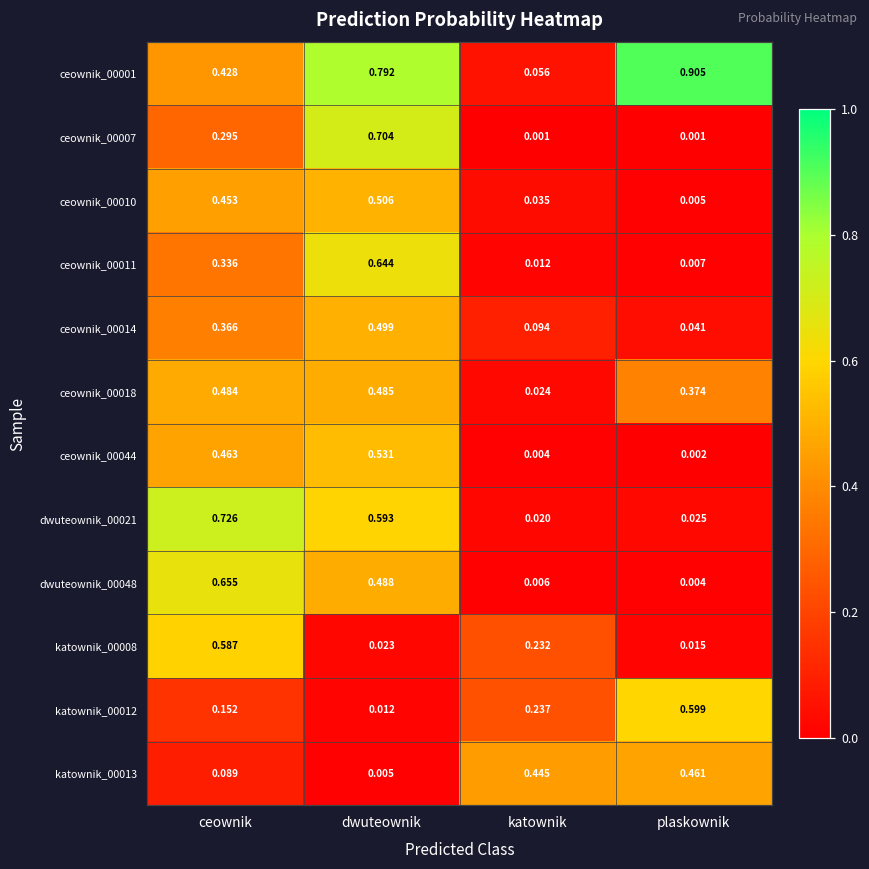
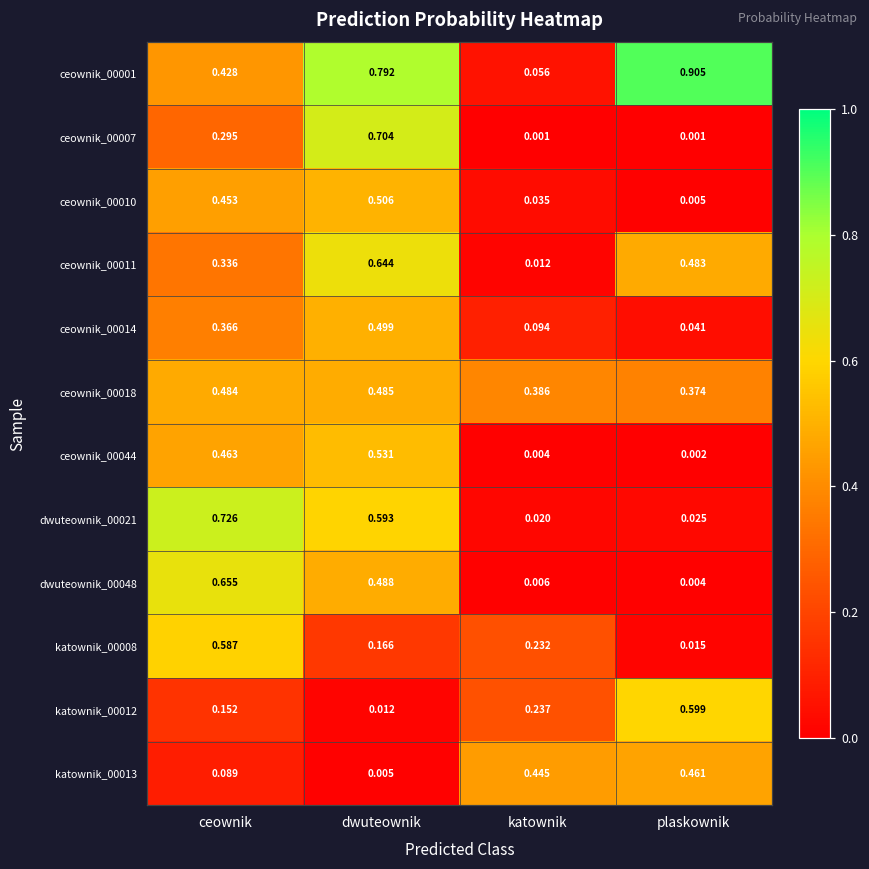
  {
    "ceownik_00001": {
      "ceownik": 0.428,
      "dwuteownik": 0.792,
      "katownik": 0.056,
      "plaskownik": 0.905
    },
    "ceownik_00007": {
      "ceownik": 0.295,
      "dwuteownik": 0.704,
      "katownik": 0.001,
      "plaskownik": 0.001
    },
    "ceownik_00010": {
      "ceownik": 0.453,
      "dwuteownik": 0.506,
      "katownik": 0.035,
      "plaskownik": 0.005
    },
    "ceownik_00011": {
      "ceownik": 0.336,
      "dwuteownik": 0.644,
      "katownik": 0.012,
-     "plaskownik": 0.007
+     "plaskownik": 0.483
    },
    "ceownik_00014": {
      "ceownik": 0.366,
      "dwuteownik": 0.499,
      "katownik": 0.094,
      "plaskownik": 0.041
    },
    "ceownik_00018": {
      "ceownik": 0.484,
      "dwuteownik": 0.485,
-     "katownik": 0.024,
+     "katownik": 0.386,
      "plaskownik": 0.374
    },
    "ceownik_00044": {
      "ceownik": 0.463,
      "dwuteownik": 0.531,
      "katownik": 0.004,
      "plaskownik": 0.002
    },
    "dwuteownik_00021": {
      "ceownik": 0.726,
      "dwuteownik": 0.593,
      "katownik": 0.020,
      "plaskownik": 0.025
    },
    "dwuteownik_00048": {
      "ceownik": 0.655,
      "dwuteownik": 0.488,
      "katownik": 0.006,
      "plaskownik": 0.004
    },
    "katownik_00008": {
      "ceownik": 0.587,
-     "dwuteownik": 0.023,
+     "dwuteownik": 0.166,
      "katownik": 0.232,
      "plaskownik": 0.015
    },
    "katownik_00012": {
      "ceownik": 0.152,
      "dwuteownik": 0.012,
      "katownik": 0.237,
      "plaskownik": 0.599
    },
    "katownik_00013": {
      "ceownik": 0.089,
      "dwuteownik": 0.005,
      "katownik": 0.445,
      "plaskownik": 0.461
    }
  }
